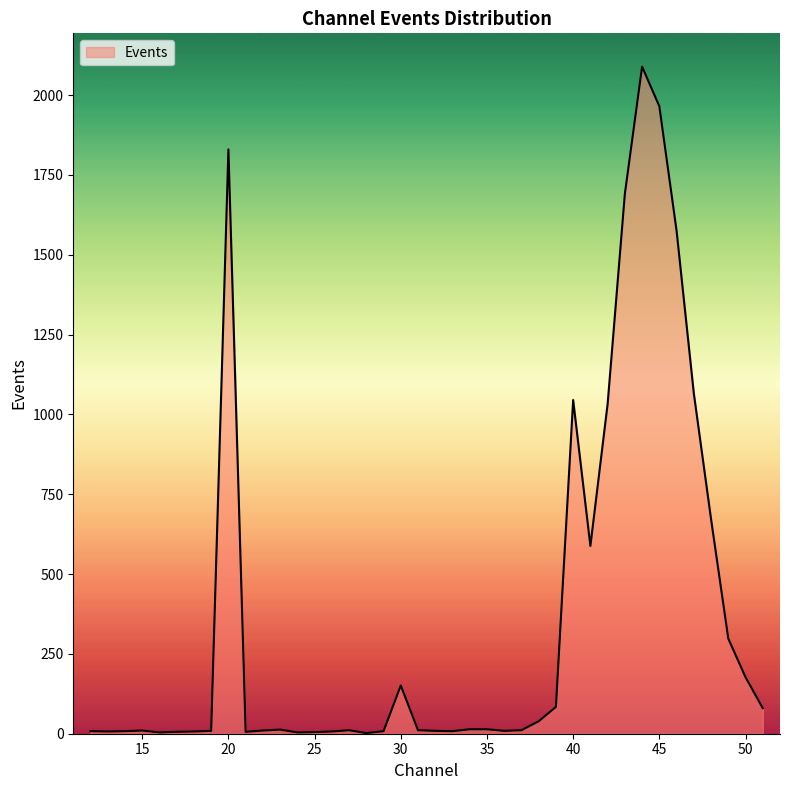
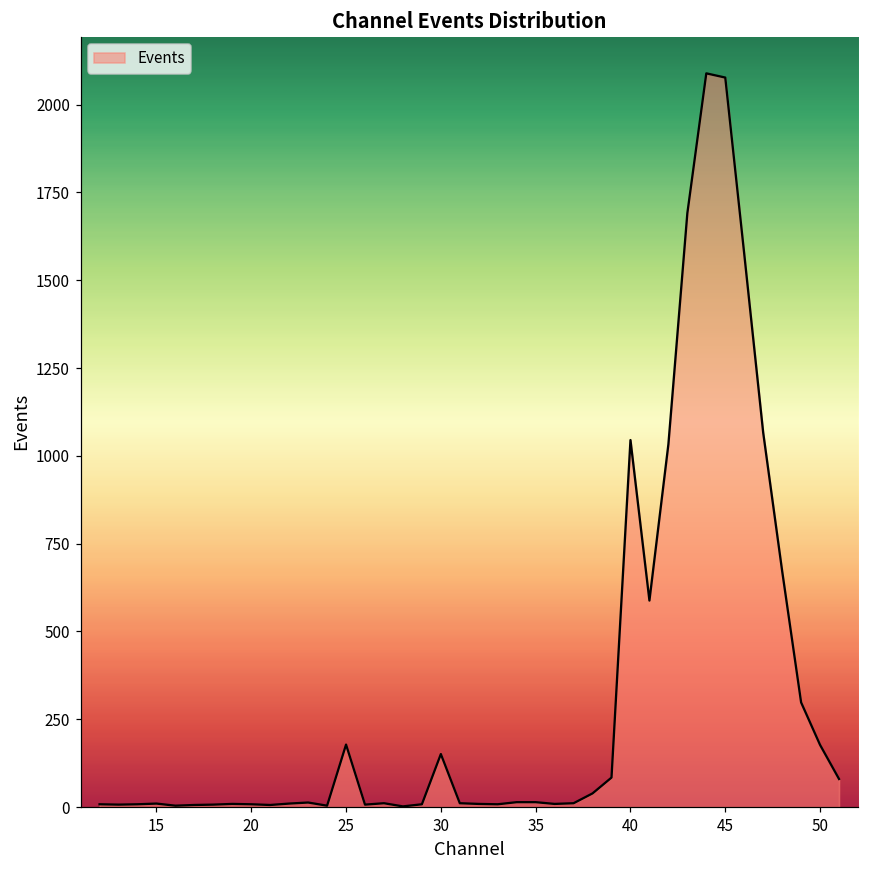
  {
    "15": 10,
-   "20": 1830,
-   "25": 10,
+   "20": 10,
+   "25": 180,
    "30": 150,
    "35": 10,
    "40": 1050,
-   "45": 1970,
+   "45": 2080,
    "50": 180
  }
